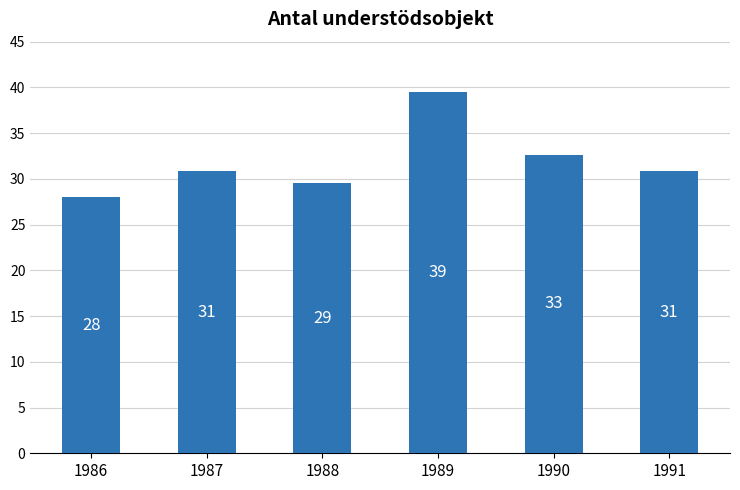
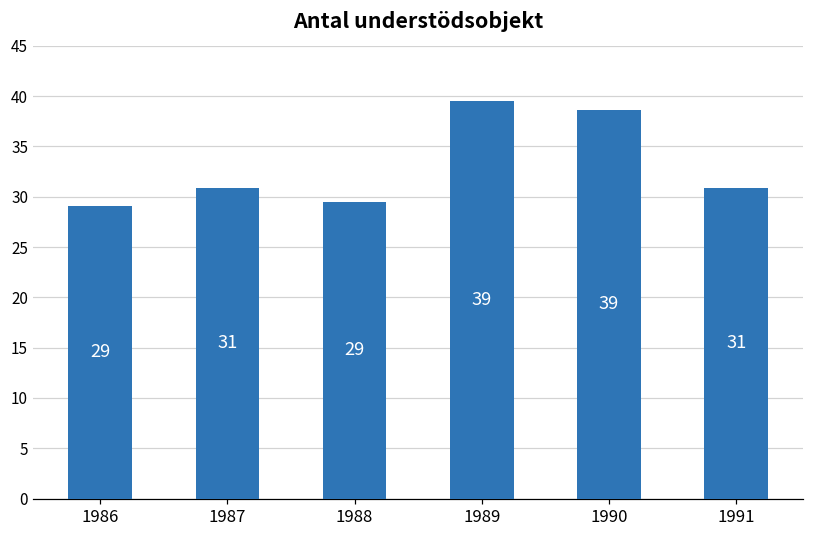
  {
-   "1986": 28,
+   "1986": 29,
    "1987": 31,
    "1988": 29,
    "1989": 39,
-   "1990": 33,
+   "1990": 39,
    "1991": 31
  }
